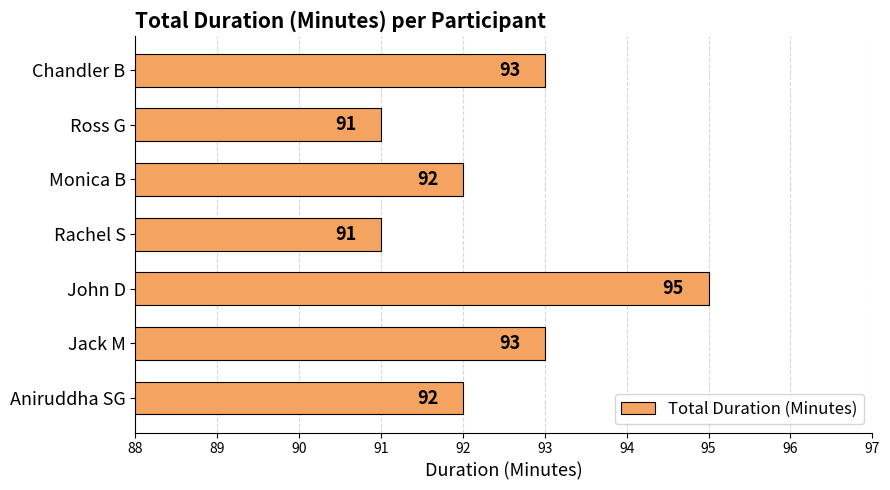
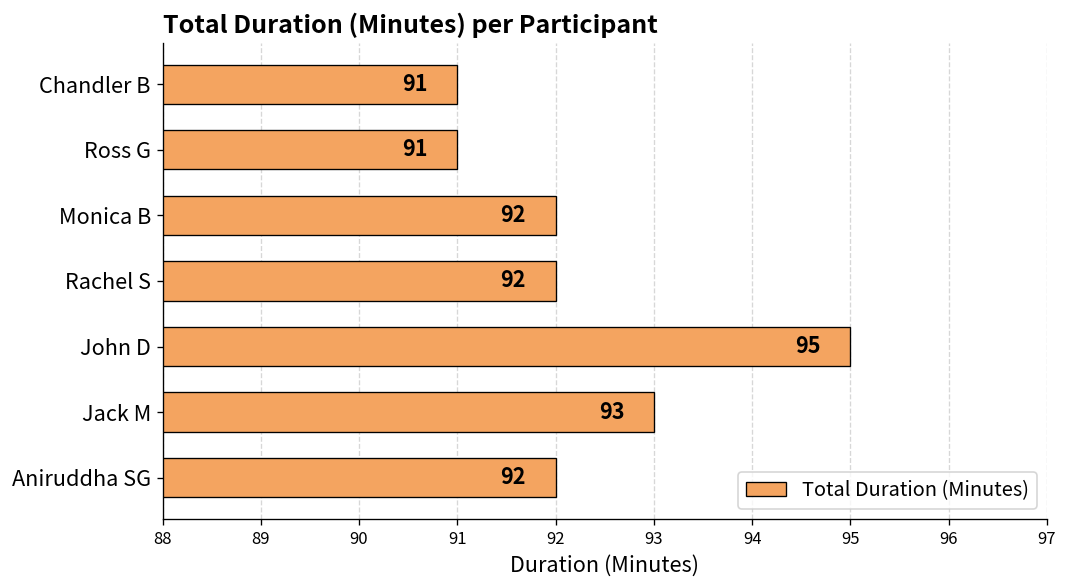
  {
-   "Chandler B": 93,
+   "Chandler B": 91,
    "Ross G": 91,
    "Monica B": 92,
-   "Rachel S": 91,
+   "Rachel S": 92,
    "John D": 95,
    "Jack M": 93,
    "Aniruddha SG": 92
  }
